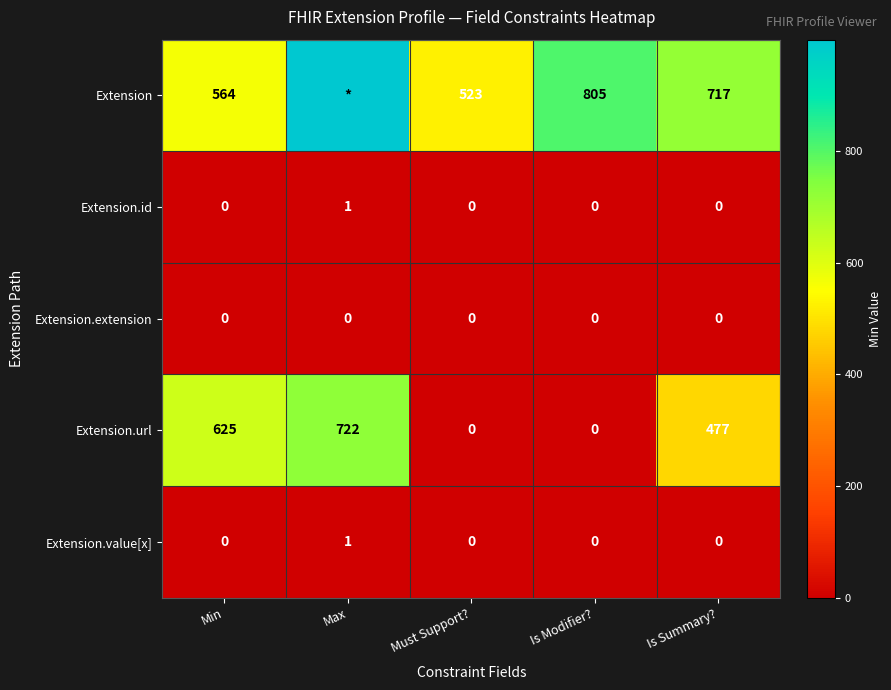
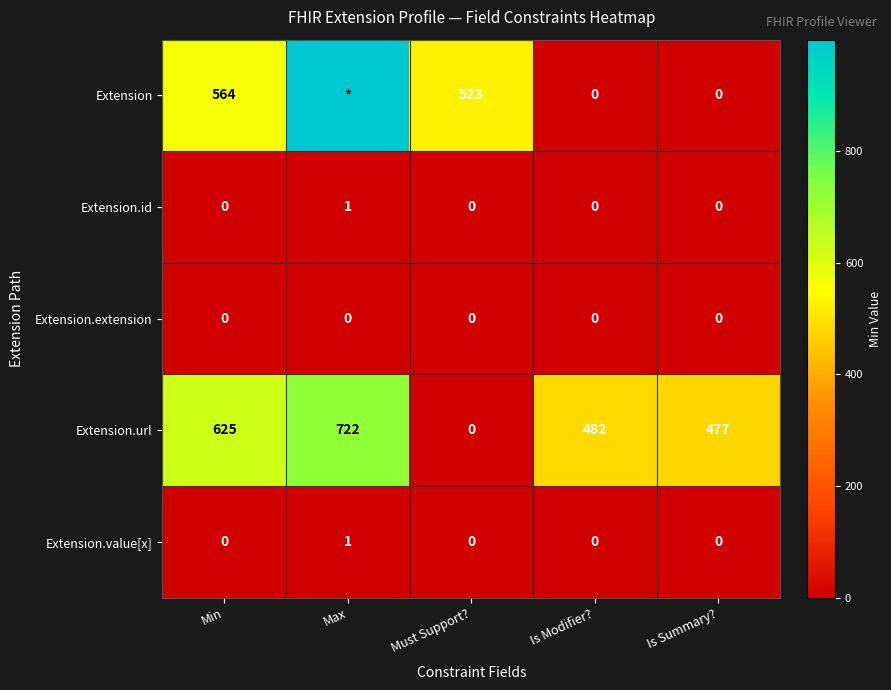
  {
    "Extension": {
      "Min": 564,
      "Must Support?": 523,
-     "Is Modifier?": 805,
-     "Is Summary?": 717
+     "Is Modifier?": 0,
+     "Is Summary?": 0
    },
    "Extension.id": {
      "Min": 0,
      "Max": 1,
      "Must Support?": 0,
      "Is Modifier?": 0,
      "Is Summary?": 0
    },
    "Extension.extension": {
      "Min": 0,
      "Max": 0,
      "Must Support?": 0,
      "Is Modifier?": 0,
      "Is Summary?": 0
    },
    "Extension.url": {
      "Min": 625,
      "Max": 722,
      "Must Support?": 0,
-     "Is Modifier?": 0,
+     "Is Modifier?": 482,
      "Is Summary?": 477
    },
    "Extension.value[x]": {
      "Min": 0,
      "Max": 1,
      "Must Support?": 0,
      "Is Modifier?": 0,
      "Is Summary?": 0
    }
  }
